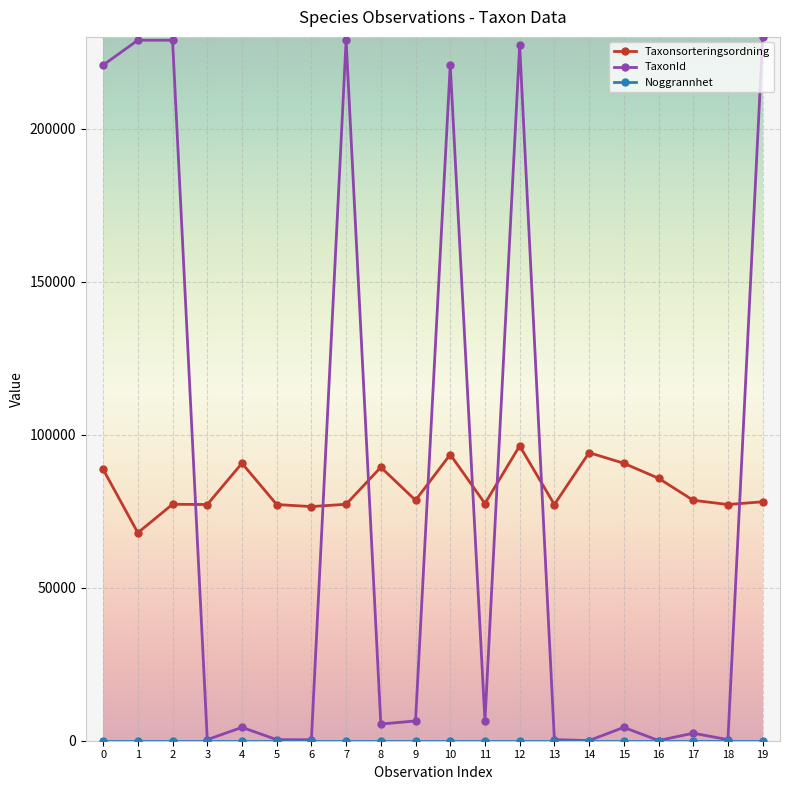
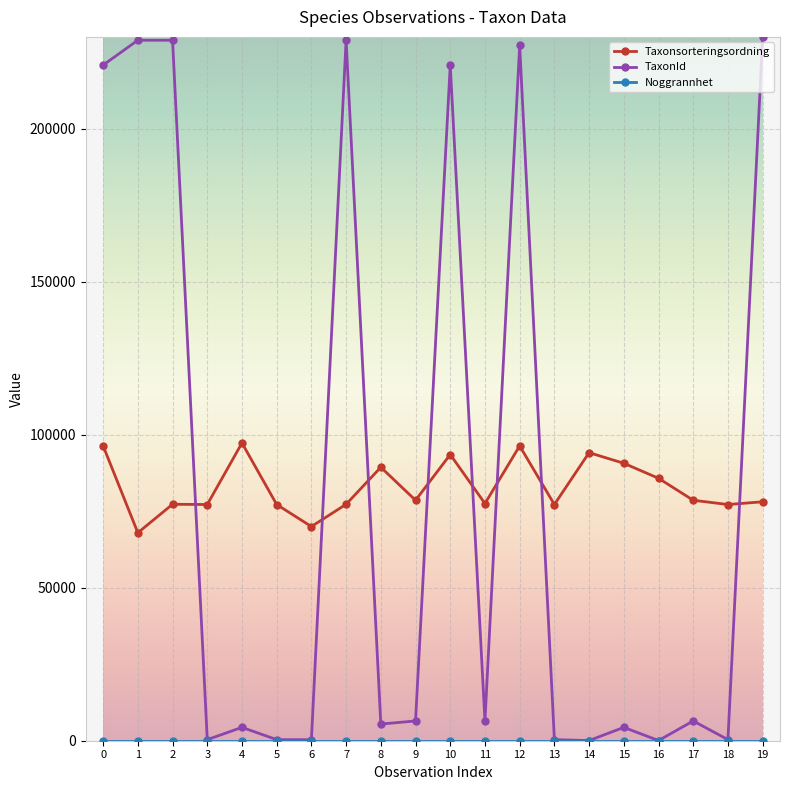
  {
    "Taxonsorteringsordning": {
-     "0": 89000,
+     "0": 96000,
      "1": 68000,
      "2": 77000,
      "3": 77000,
-     "4": 91000,
+     "4": 97000,
      "5": 77000,
-     "6": 77000,
+     "6": 70000,
      "7": 77000,
      "8": 89000,
      "9": 79000,
      "10": 94000,
      "11": 78000,
      "12": 96000,
      "13": 77000,
      "14": 94000,
      "15": 91000,
      "16": 86000,
      "17": 79000,
      "18": 77000,
      "19": 78000
    },
    "TaxonId": {
      "0": 221000,
      "1": 229000,
      "2": 229000,
      "4": 4000,
      "7": 229000,
      "8": 5000,
      "9": 6000,
      "10": 221000,
      "11": 6000,
      "12": 227000,
      "15": 4000,
-     "17": 2000,
+     "17": 6000,
      "19": 230000
    },
    "Noggrannhet": {
      "0": 0,
      "1": 0,
      "2": 0,
      "4": 0,
      "7": 0,
      "8": 0,
      "9": 0,
      "10": 0,
      "11": 0,
      "12": 0,
      "15": 0,
      "17": 0,
      "19": 0
    }
  }
